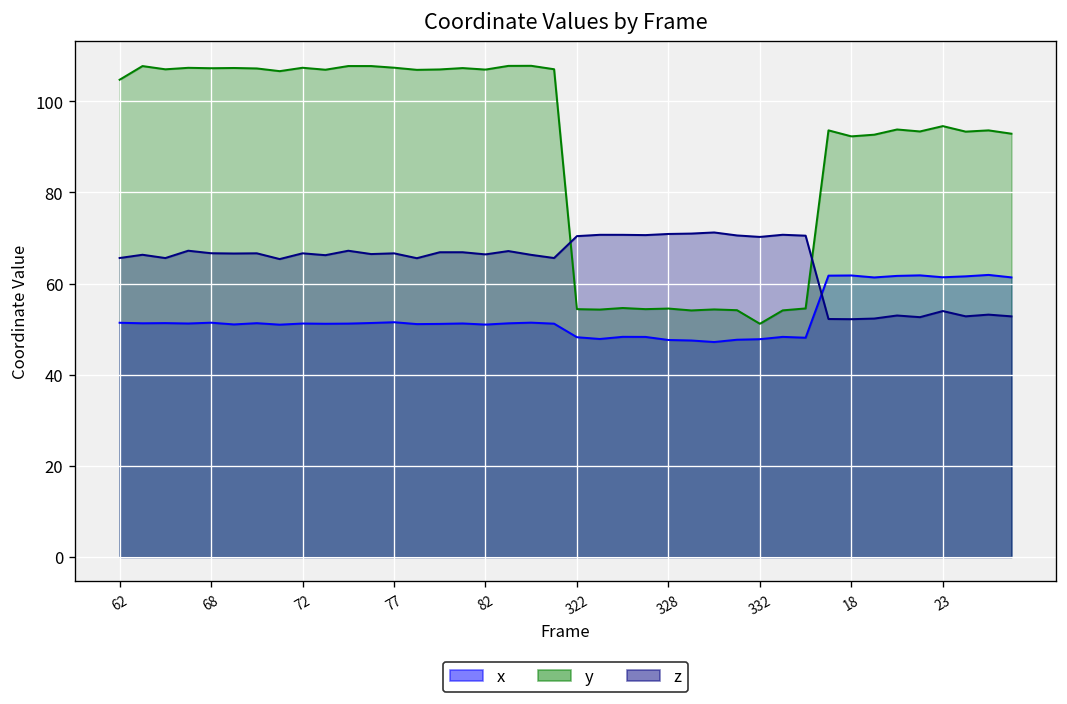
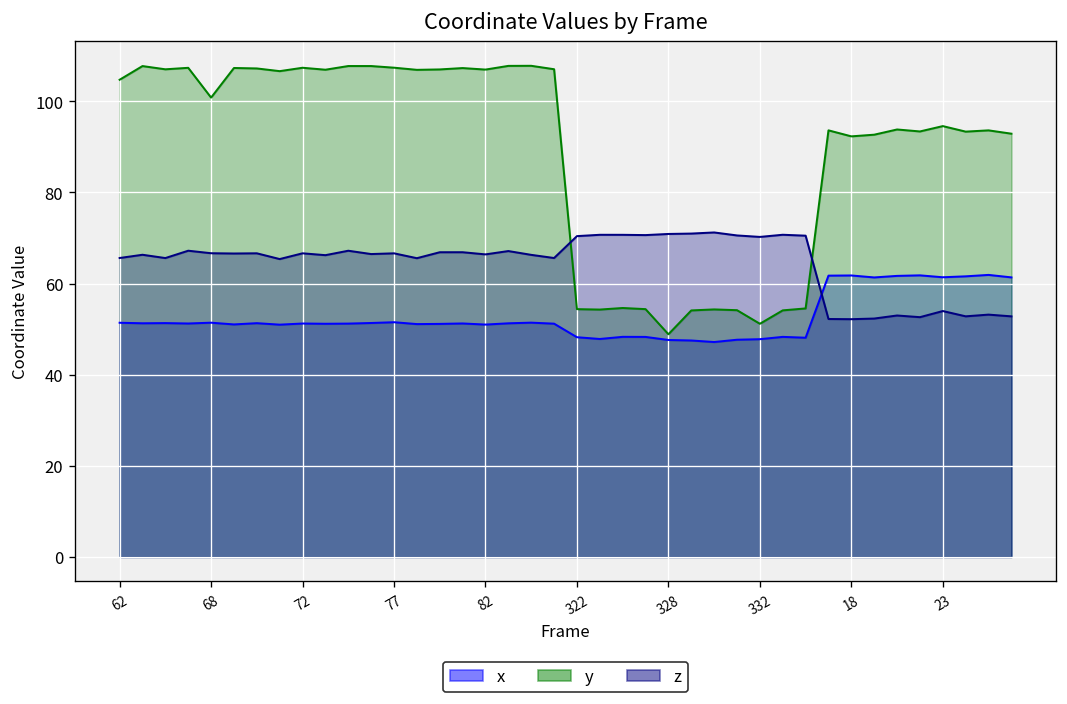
  {
    "y": {
      "62": 105,
-     "68": 107,
+     "68": 101,
      "72": 107,
      "77": 107,
      "82": 107,
      "322": 54,
-     "328": 55,
+     "328": 49,
      "332": 51
    }
  }
